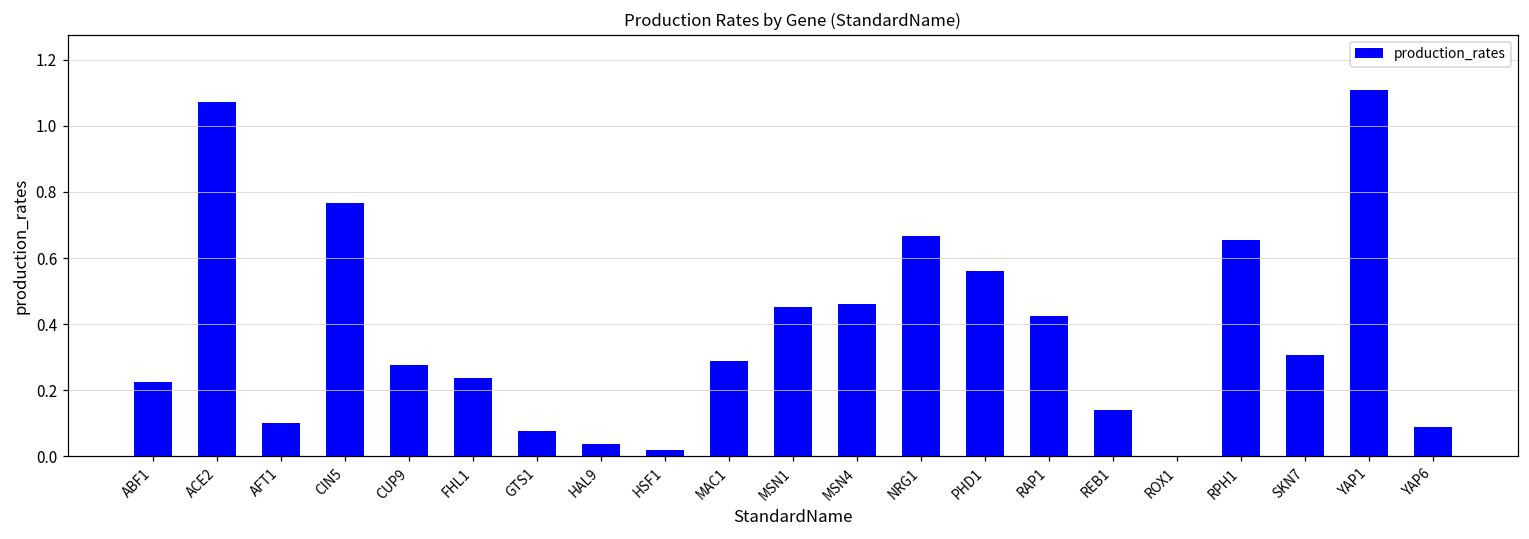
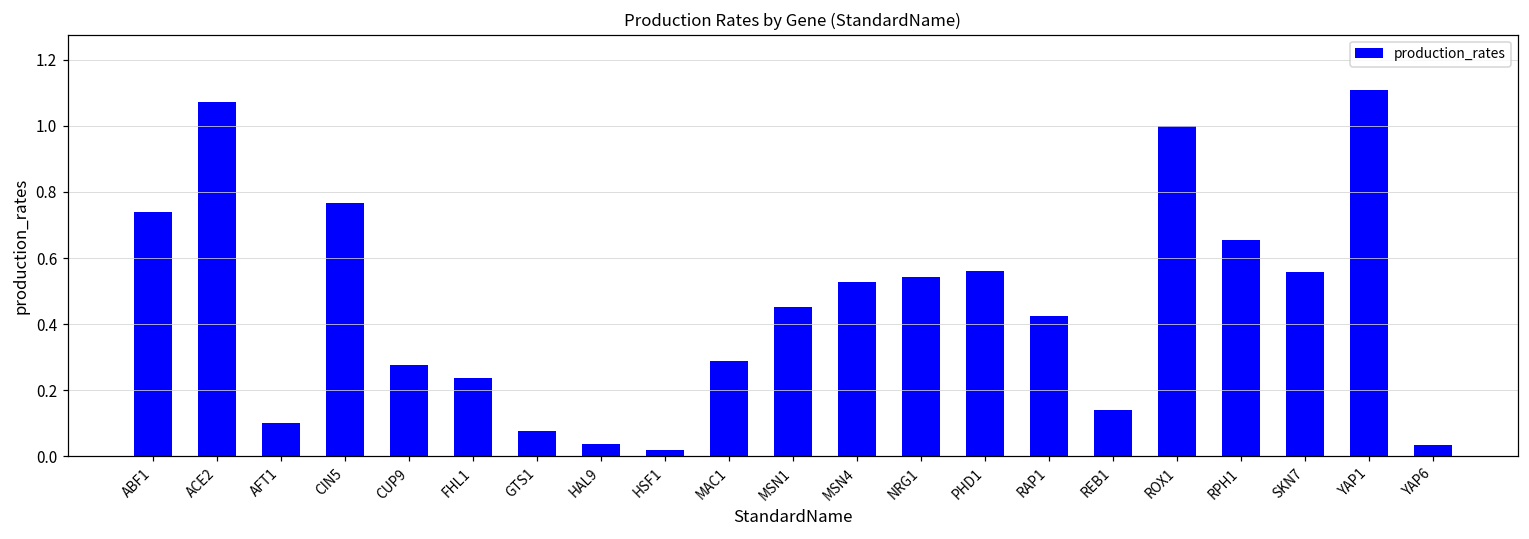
  {
-   "ABF1": 0.23,
+   "ABF1": 0.74,
    "ACE2": 1.07,
    "AFT1": 0.10,
    "CIN5": 0.77,
    "CUP9": 0.28,
    "FHL1": 0.24,
    "GTS1": 0.08,
    "HAL9": 0.04,
    "HSF1": 0.02,
    "MAC1": 0.29,
    "MSN1": 0.45,
-   "MSN4": 0.46,
-   "NRG1": 0.67,
+   "MSN4": 0.53,
+   "NRG1": 0.54,
    "PHD1": 0.56,
    "RAP1": 0.42,
    "REB1": 0.14,
-   "ROX1": 0,
+   "ROX1": 1,
    "RPH1": 0.65,
-   "SKN7": 0.31,
+   "SKN7": 0.56,
    "YAP1": 1.11,
-   "YAP6": 0.09
+   "YAP6": 0.03
  }
